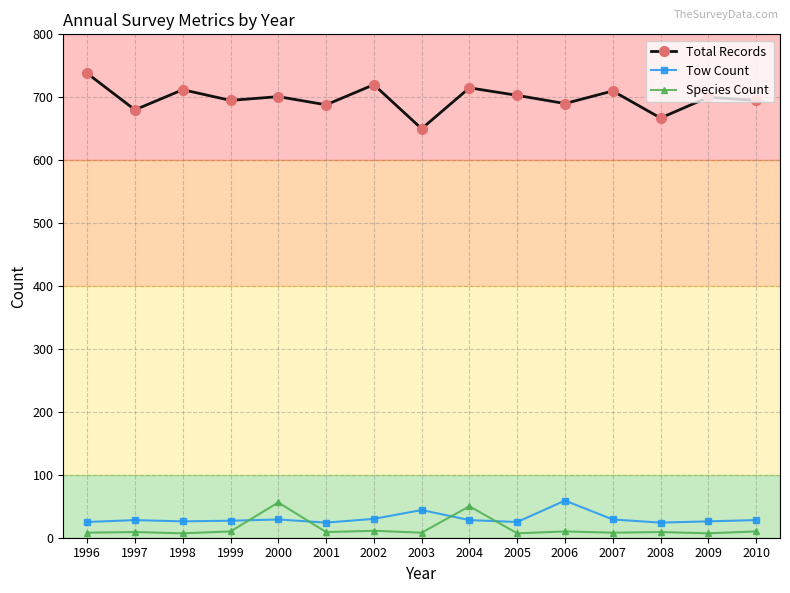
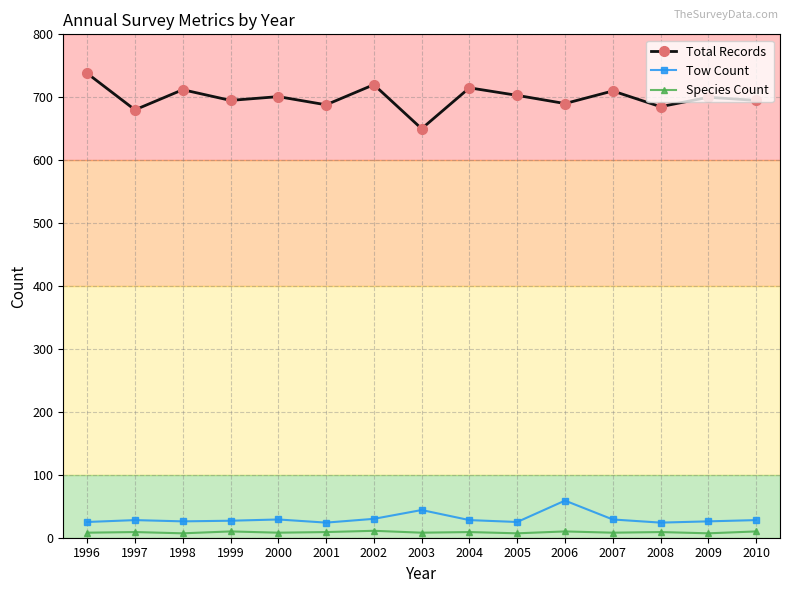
  {
    "Total Records": {
      "1996": 740,
      "1997": 680,
      "1998": 710,
      "1999": 700,
      "2000": 700,
      "2001": 690,
      "2002": 720,
      "2003": 650,
      "2004": 720,
      "2005": 700,
      "2006": 690,
      "2007": 710,
-     "2008": 670
+     "2008": 690
    },
    "Tow Count": {
      "1996": 30,
      "1997": 30,
      "1998": 30,
      "1999": 30,
      "2000": 30,
      "2001": 20,
      "2002": 30,
      "2003": 40,
      "2004": 30,
      "2005": 30,
      "2006": 60,
      "2007": 30,
      "2008": 20,
      "2009": 30,
      "2010": 30
    },
    "Species Count": {
      "1996": 10,
      "1997": 10,
      "1998": 10,
      "1999": 10,
-     "2000": 60,
+     "2000": 10,
      "2001": 10,
      "2002": 10,
      "2003": 10,
-     "2004": 50,
+     "2004": 10,
      "2005": 10,
      "2006": 10,
      "2007": 10,
      "2008": 10,
      "2009": 10,
      "2010": 10
    }
  }
